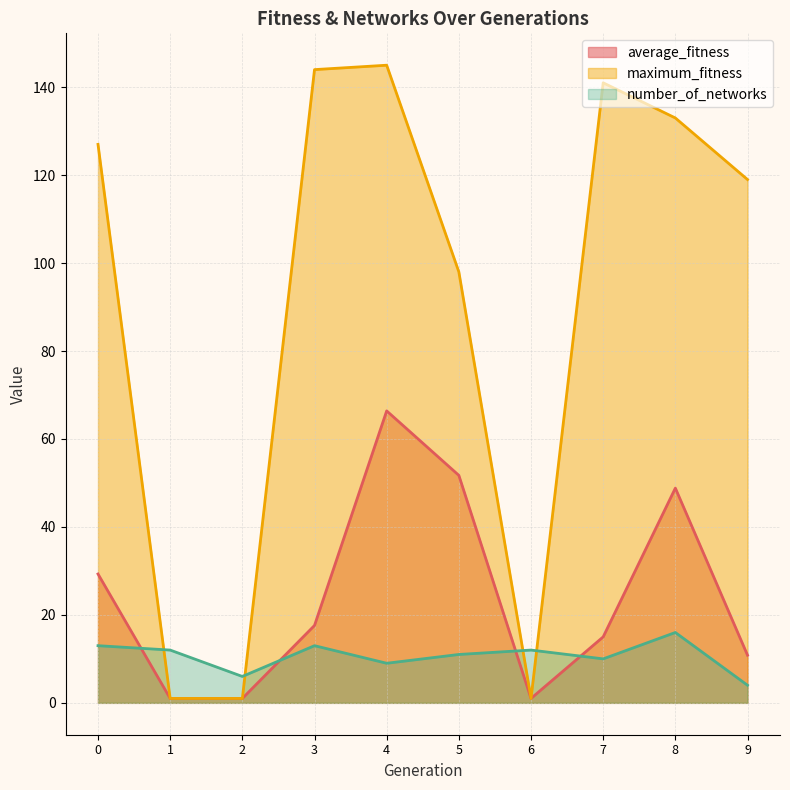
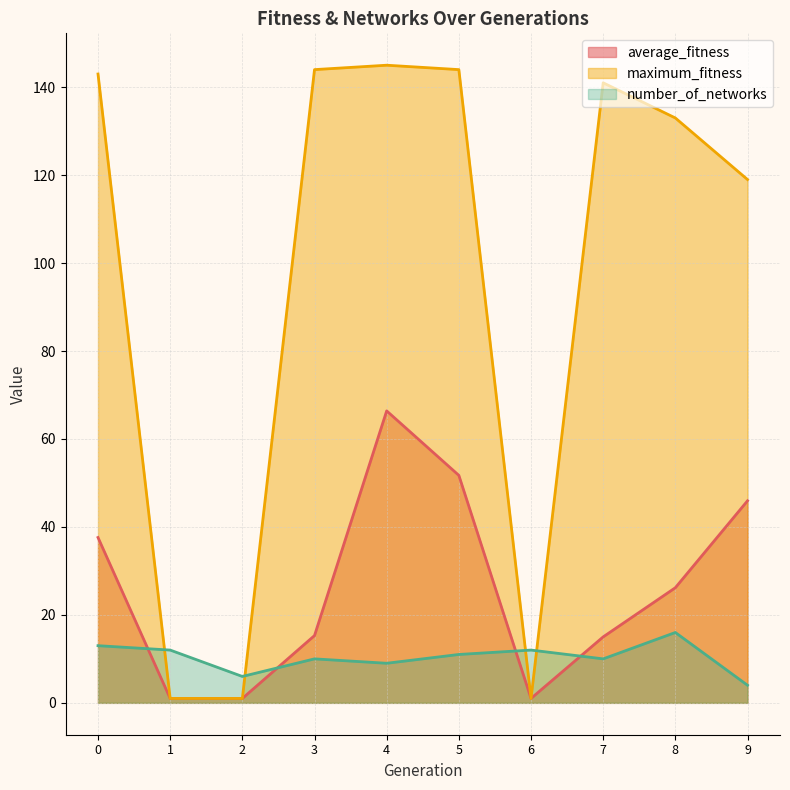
  {
    "average_fitness": {
-     "0": 29,
-     "3": 18,
+     "0": 38,
+     "3": 15,
      "4": 66,
      "5": 52,
      "7": 15,
-     "8": 49,
-     "9": 11
+     "8": 26,
+     "9": 46
    },
    "maximum_fitness": {
-     "0": 127,
+     "0": 143,
      "3": 144,
      "4": 145,
-     "5": 98,
+     "5": 144,
      "8": 133,
      "9": 119
    },
    "number_of_networks": {
      "0": 13,
      "1": 12,
      "2": 6,
-     "3": 13,
+     "3": 10,
      "4": 9,
      "5": 11,
      "6": 12,
      "7": 10,
      "8": 16,
      "9": 4
    }
  }
